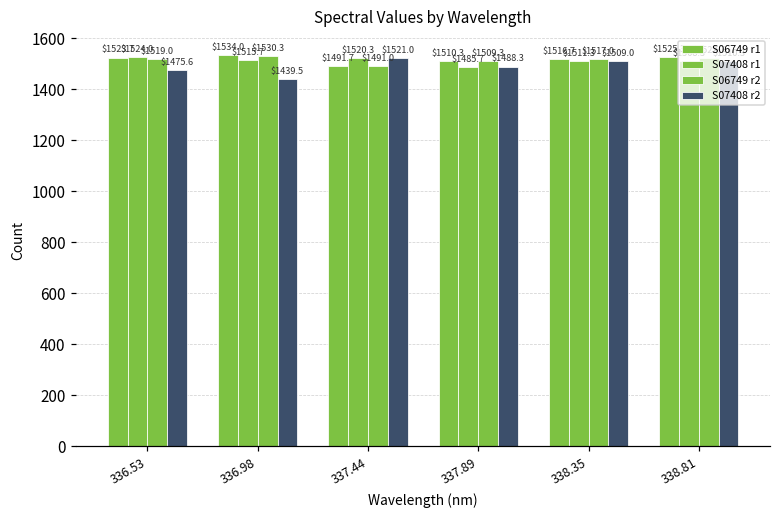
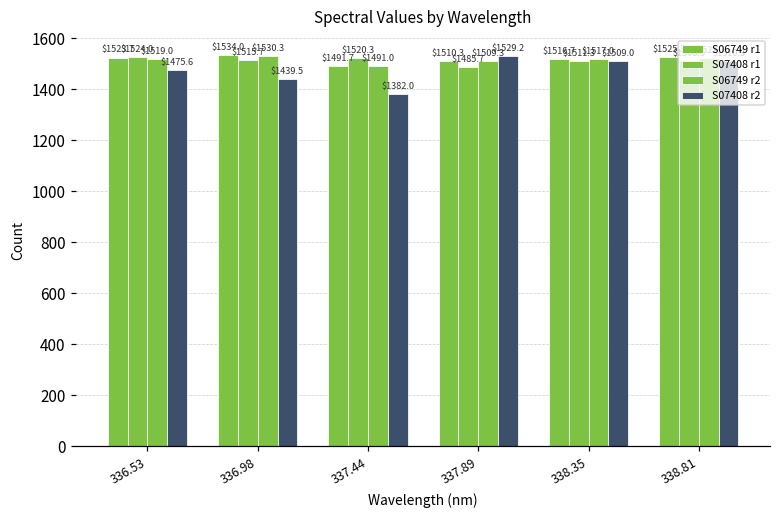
  {
    "S07408 r2": {
      "336.53": "$1475.6",
      "336.98": "$1439.5",
-     "337.44": "$1521.0",
-     "337.89": "$1488.3"
+     "337.44": "$1382.0",
+     "337.89": "$1529.2"
    }
  }
